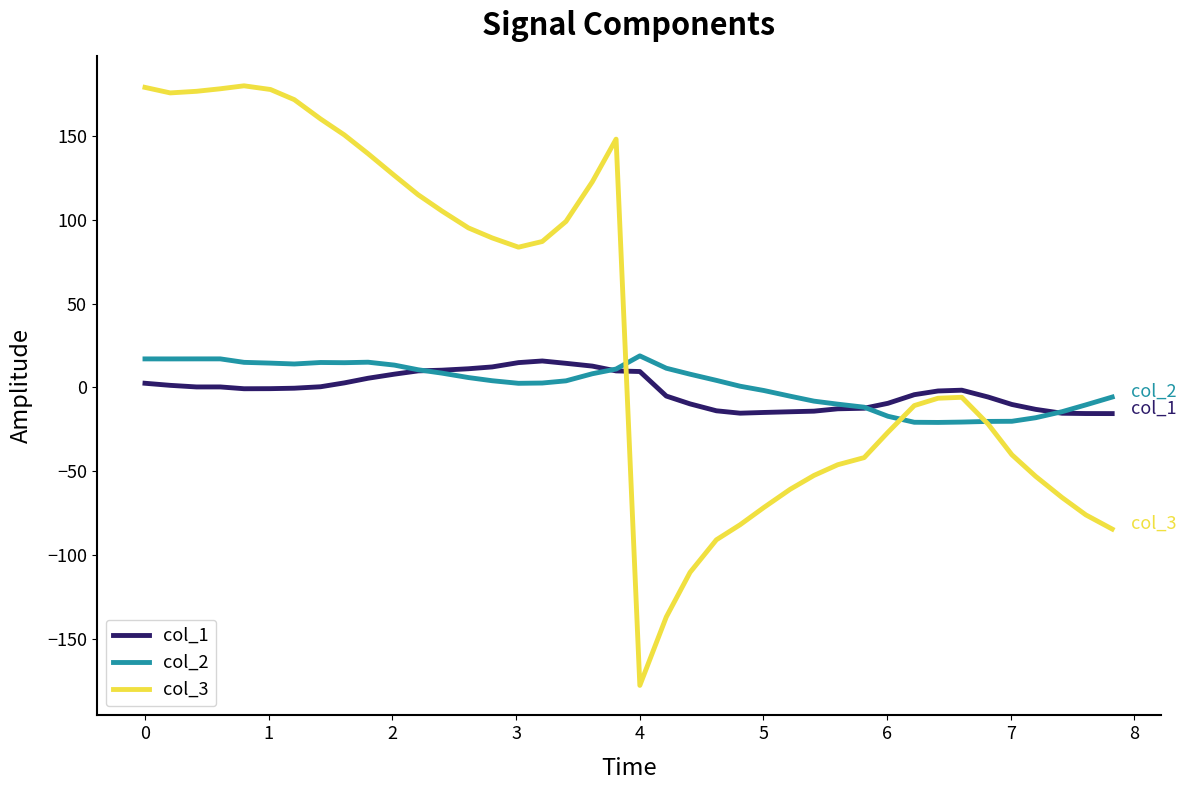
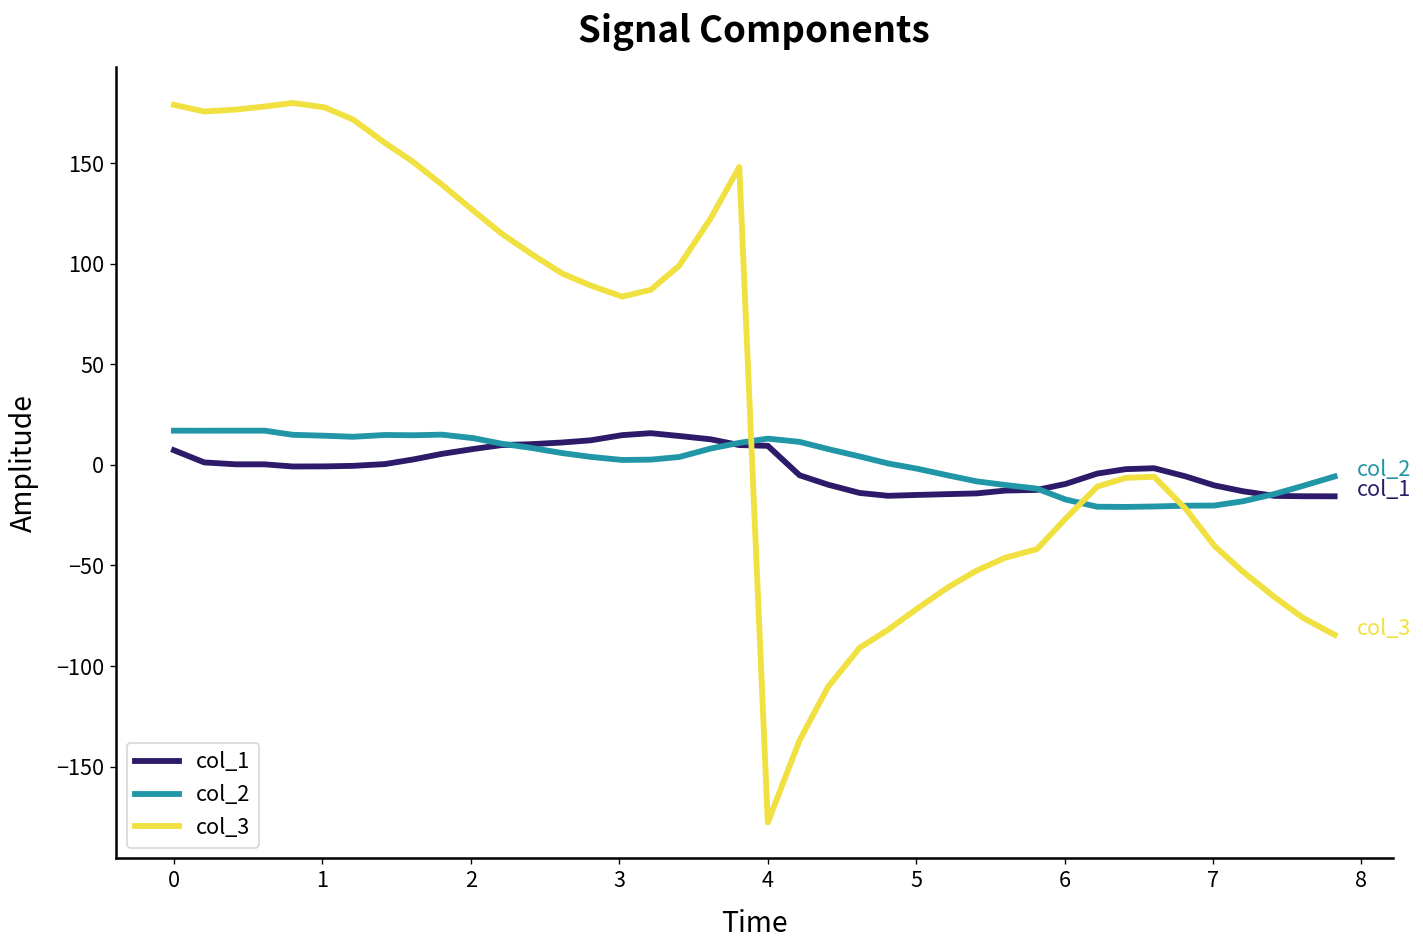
  {
    "col_1": {
-     "0": 2,
+     "0": 7,
      "4": 9
    },
    "col_2": {
      "0": 17,
-     "4": 19
+     "4": 13
    },
    "col_3": {
      "0": 179,
      "4": -178
    }
  }
